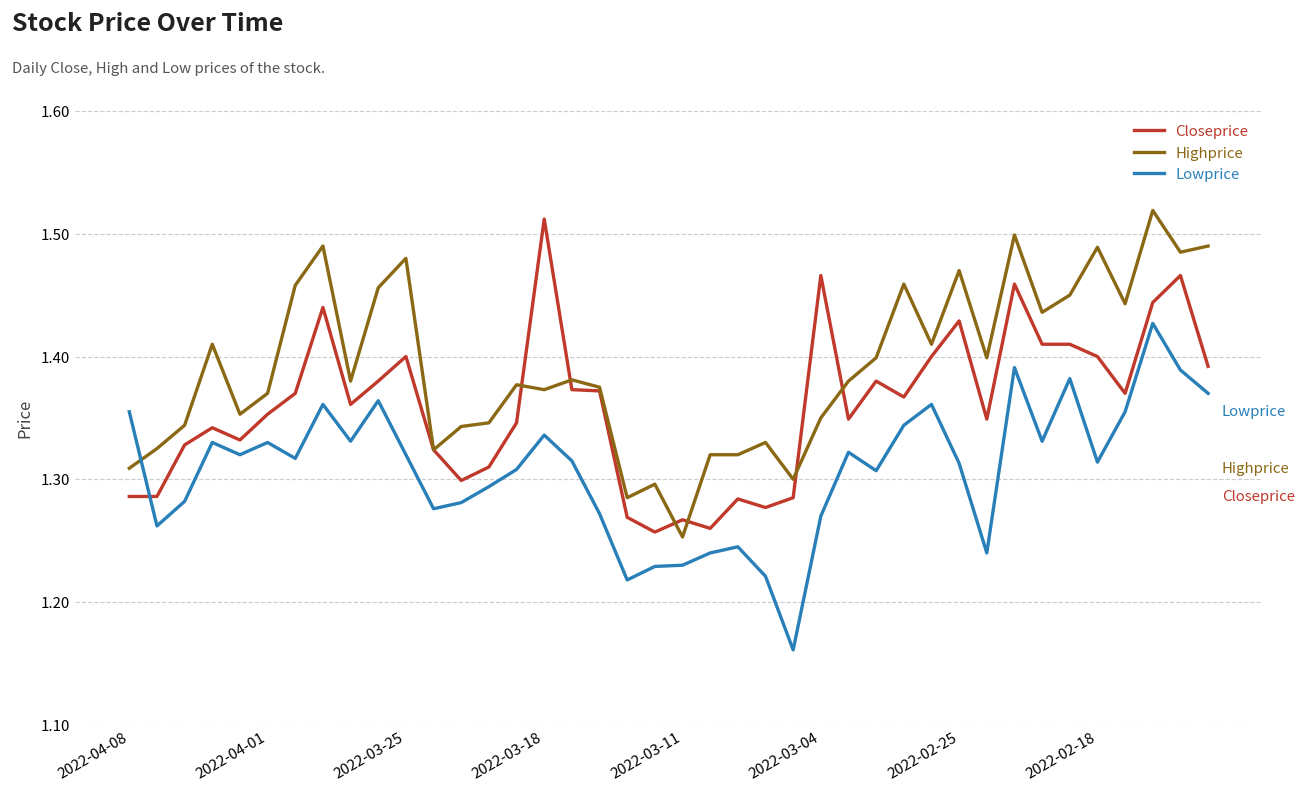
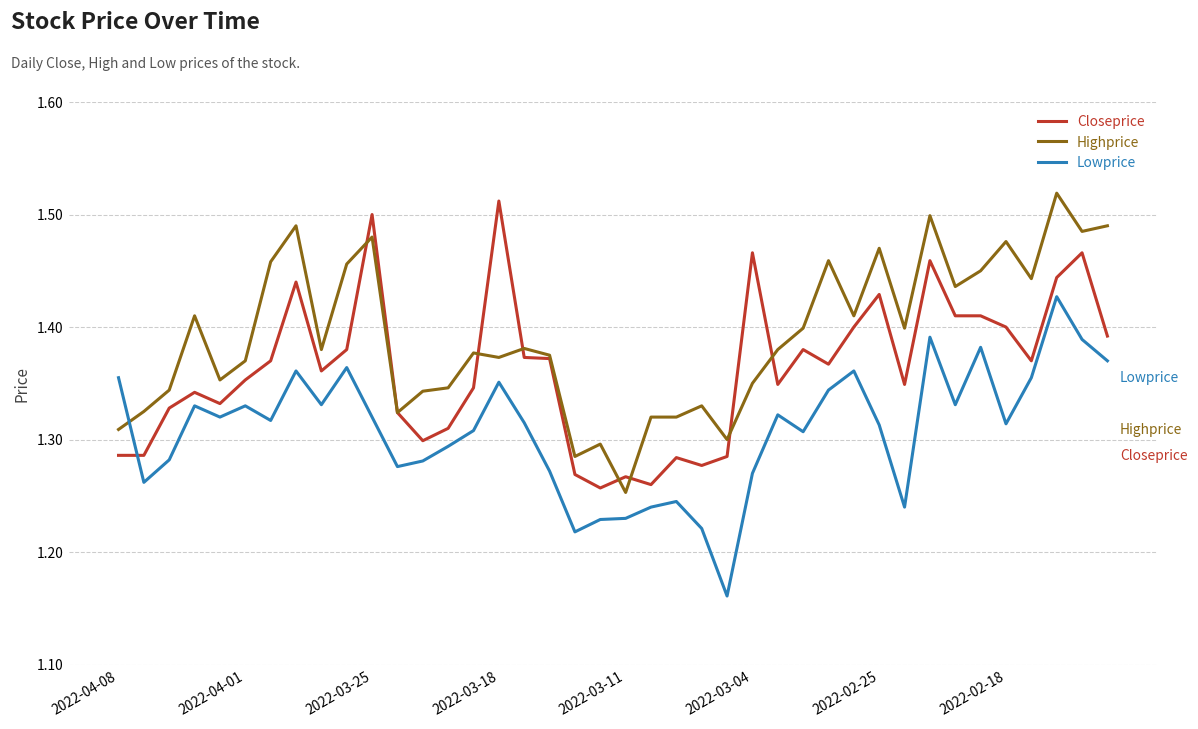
  {
    "Closeprice": {
      "2022-04-08": 1.286,
      "2022-04-01": 1.353,
-     "2022-03-25": 1.4,
+     "2022-03-25": 1.5,
      "2022-03-18": 1.512,
      "2022-03-11": 1.267,
      "2022-03-04": 1.466,
      "2022-02-25": 1.429,
      "2022-02-18": 1.4
    },
    "Highprice": {
      "2022-04-08": 1.309,
      "2022-04-01": 1.370,
      "2022-03-25": 1.480,
      "2022-03-18": 1.373,
      "2022-03-11": 1.253,
      "2022-03-04": 1.350,
      "2022-02-25": 1.470,
-     "2022-02-18": 1.489
+     "2022-02-18": 1.476
    },
    "Lowprice": {
      "2022-04-08": 1.355,
      "2022-04-01": 1.330,
      "2022-03-25": 1.320,
-     "2022-03-18": 1.336,
+     "2022-03-18": 1.351,
      "2022-03-11": 1.230,
      "2022-03-04": 1.270,
      "2022-02-25": 1.313,
      "2022-02-18": 1.314
    }
  }
